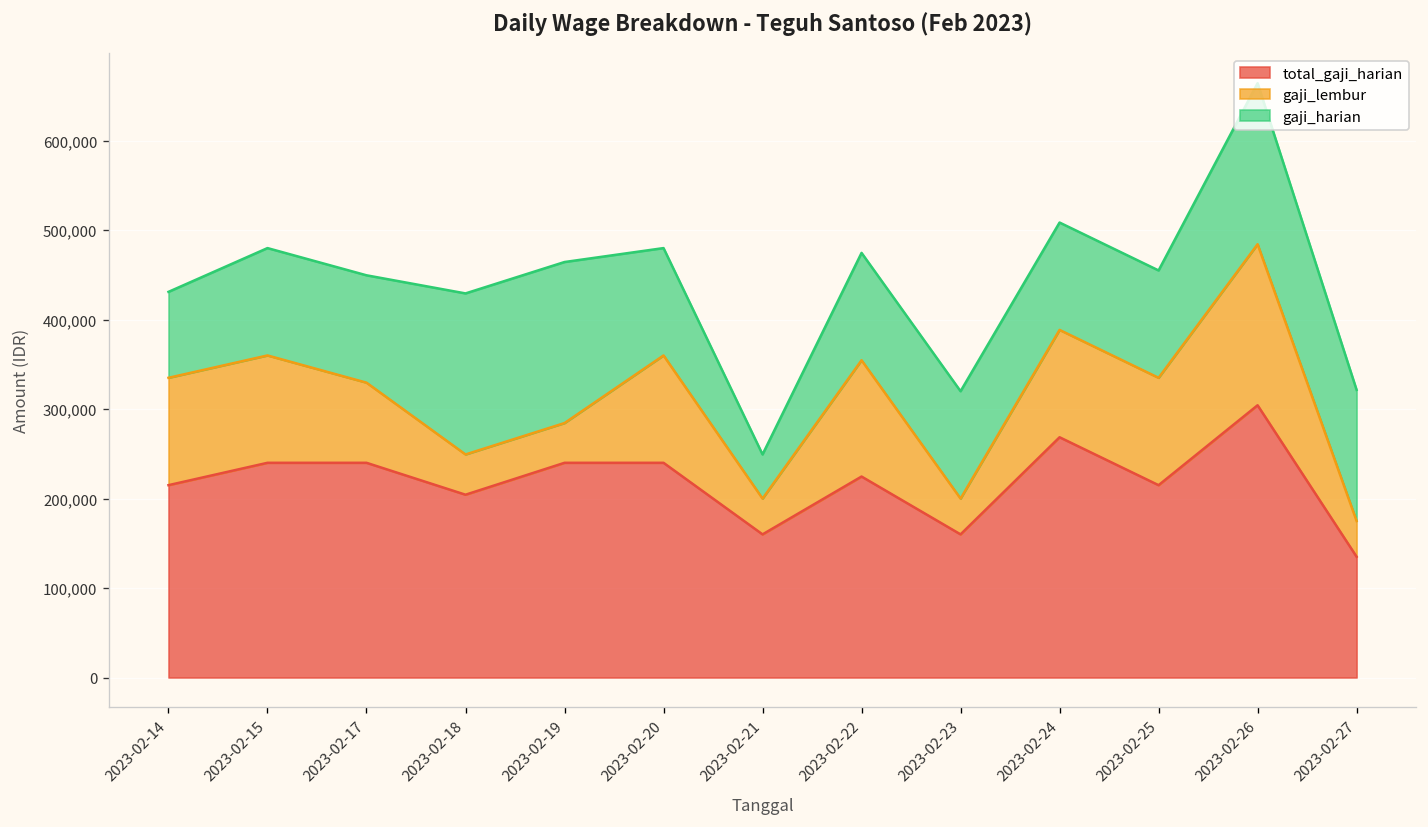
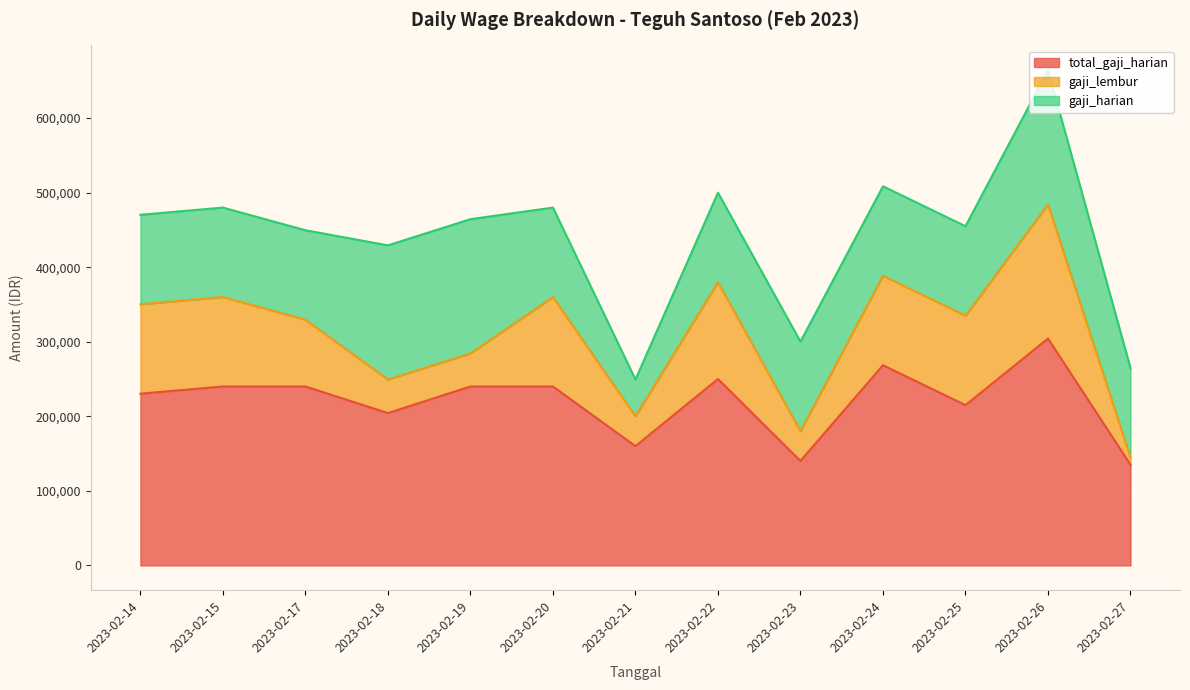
  {
    "total_gaji_harian": {
-     "2023-02-14": "220,000",
+     "2023-02-14": "230,000",
      "2023-02-15": "240,000",
      "2023-02-17": "240,000",
      "2023-02-18": "200,000",
      "2023-02-19": "240,000",
      "2023-02-20": "240,000",
      "2023-02-21": "160,000",
-     "2023-02-22": "220,000",
-     "2023-02-23": "160,000",
+     "2023-02-22": "250,000",
+     "2023-02-23": "140,000",
      "2023-02-24": "270,000",
      "2023-02-25": "220,000",
      "2023-02-26": "300,000",
      "2023-02-27": "140,000"
    },
    "gaji_lembur": {
      "2023-02-14": "120,000",
      "2023-02-15": "120,000",
      "2023-02-17": "90,000",
      "2023-02-18": "50,000",
      "2023-02-19": "40,000",
      "2023-02-20": "120,000",
      "2023-02-21": "40,000",
      "2023-02-22": "130,000",
      "2023-02-23": "40,000",
      "2023-02-24": "120,000",
      "2023-02-25": "120,000",
      "2023-02-26": "180,000",
-     "2023-02-27": "40,000"
+     "2023-02-27": "10,000"
    },
    "gaji_harian": {
-     "2023-02-14": "100,000",
+     "2023-02-14": "120,000",
      "2023-02-15": "120,000",
      "2023-02-17": "120,000",
      "2023-02-18": "180,000",
      "2023-02-19": "180,000",
      "2023-02-20": "120,000",
      "2023-02-21": "50,000",
      "2023-02-22": "120,000",
      "2023-02-23": "120,000",
      "2023-02-24": "120,000",
      "2023-02-25": "120,000",
-     "2023-02-27": "150,000"
+     "2023-02-27": "120,000"
    }
  }
